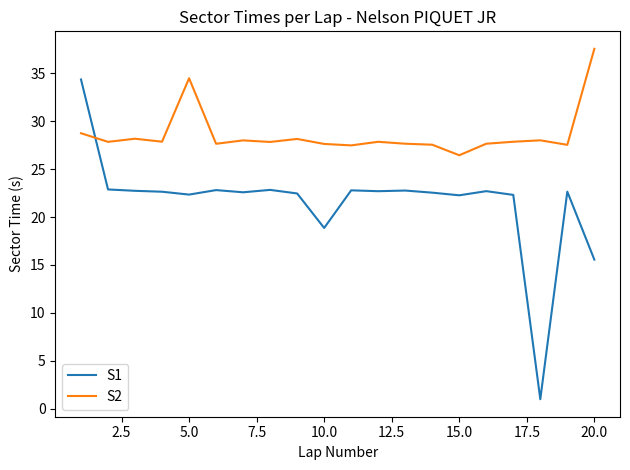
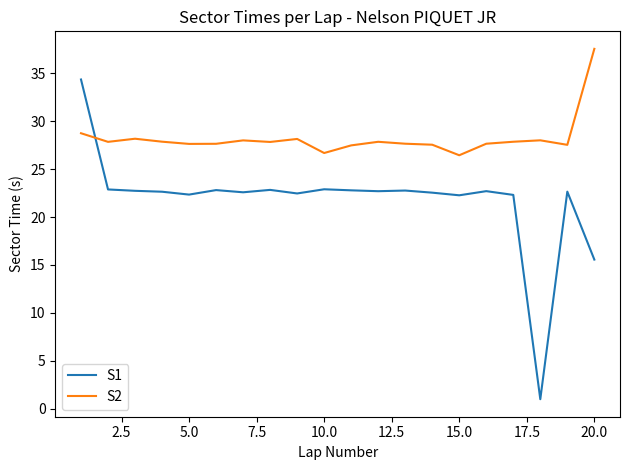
  {
    "S1": {
      "5.0": 22,
-     "10.0": 19,
+     "10.0": 23,
      "15.0": 22,
      "20.0": 16
    },
    "S2": {
-     "5.0": 34,
-     "10.0": 28,
+     "5.0": 28,
+     "10.0": 27,
      "15.0": 26,
      "20.0": 38
    }
  }
